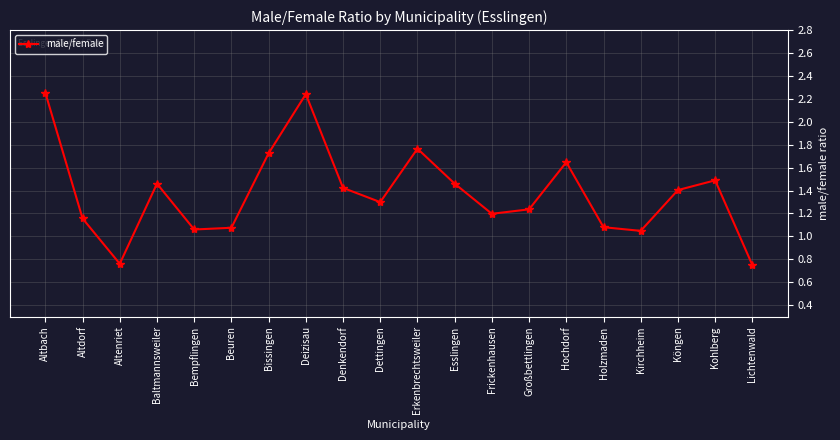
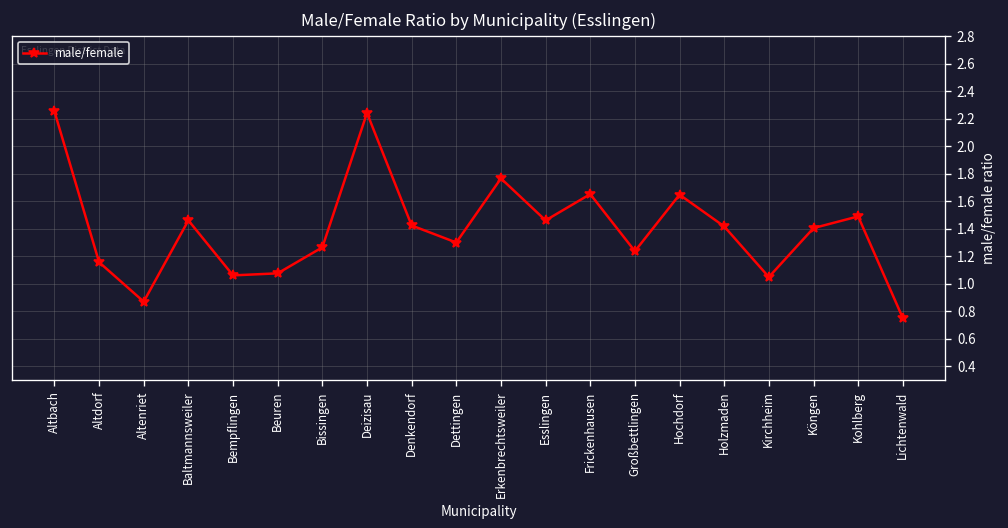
  {
    "Altbach": 2.25,
    "Altdorf": 1.16,
-   "Altenriet": 0.76,
+   "Altenriet": 0.87,
    "Baltmannsweiler": 1.46,
    "Bempflingen": 1.06,
    "Beuren": 1.08,
-   "Bissingen": 1.73,
+   "Bissingen": 1.26,
    "Deizisau": 2.24,
    "Denkendorf": 1.42,
    "Dettingen": 1.30,
    "Erkenbrechtsweiler": 1.77,
    "Esslingen": 1.46,
-   "Frickenhausen": 1.20,
+   "Frickenhausen": 1.65,
    "Großbettlingen": 1.24,
    "Hochdorf": 1.65,
-   "Holzmaden": 1.08,
+   "Holzmaden": 1.42,
    "Kirchheim": 1.05,
    "Köngen": 1.40,
    "Kohlberg": 1.49,
    "Lichtenwald": 0.75
  }
